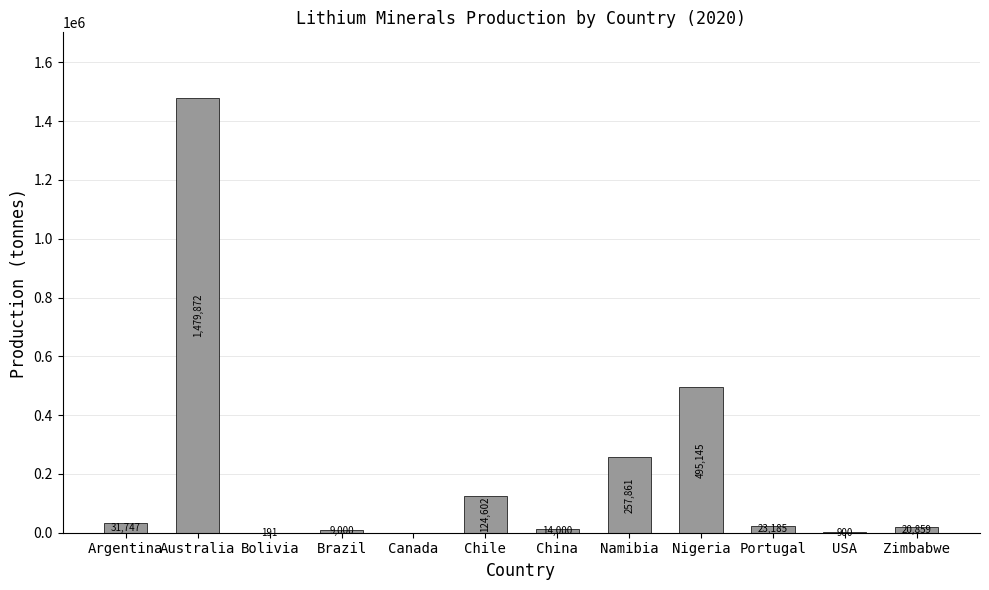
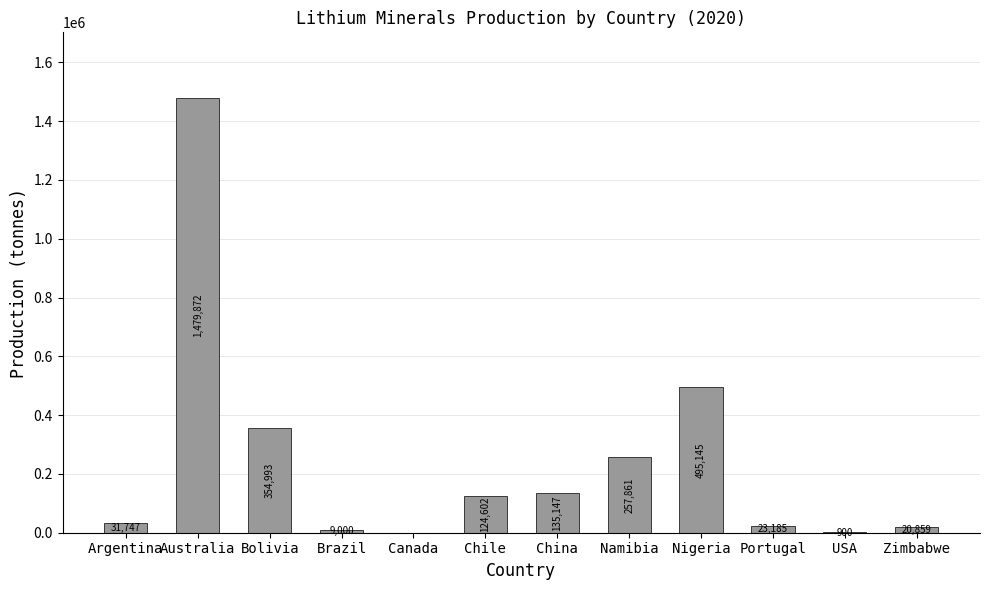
  {
    "Argentina": "31,747",
    "Australia": "1,479,872",
-   "Bolivia": "191",
+   "Bolivia": "354,993",
    "Brazil": "9,000",
    "Chile": "124,602",
-   "China": "14,000",
+   "China": "135,147",
    "Namibia": "257,861",
    "Nigeria": "495,145",
    "Portugal": "23,185",
    "USA": "900",
    "Zimbabwe": "20,859"
  }
